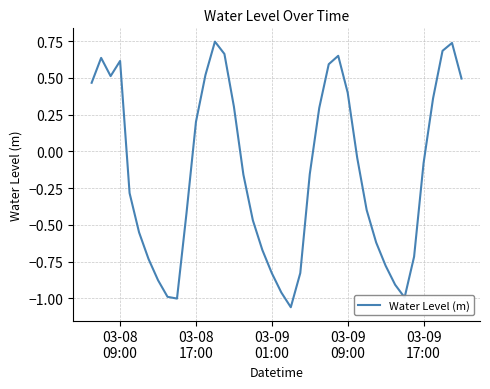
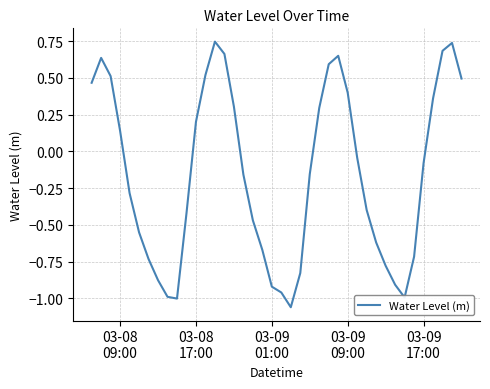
  {
-   "03-08 09:00": 0.61,
+   "03-08 09:00": 0.14,
    "03-08 17:00": 0.20,
-   "03-09 01:00": -0.83,
+   "03-09 01:00": -0.92,
    "03-09 09:00": 0.40,
    "03-09 17:00": -0.08
  }
